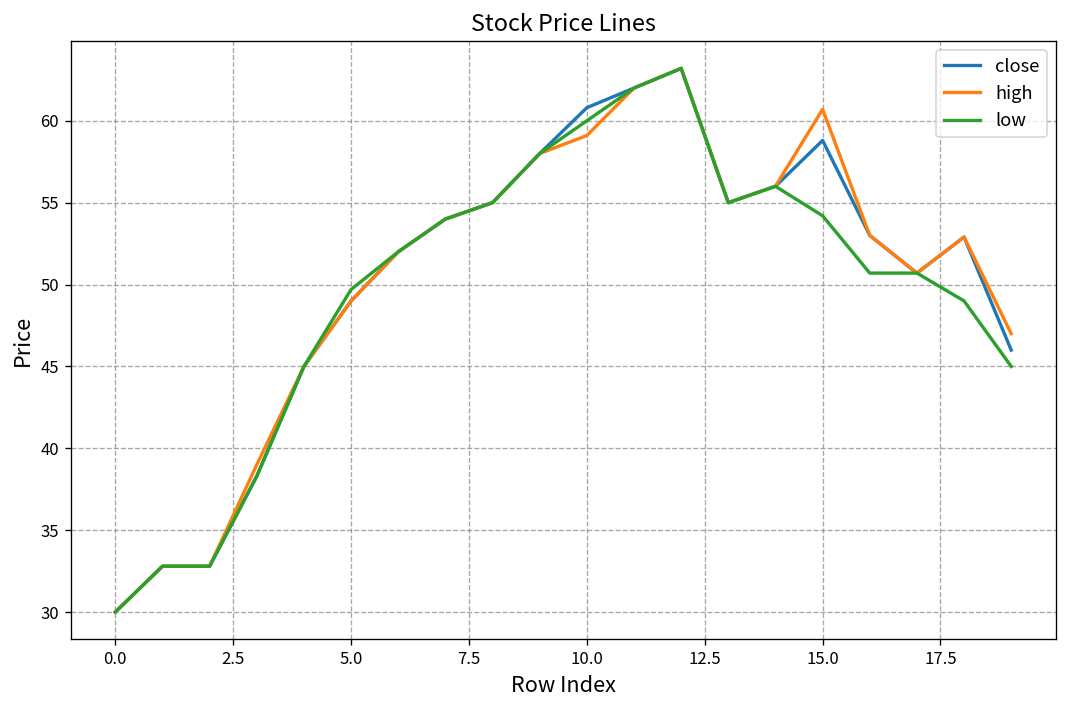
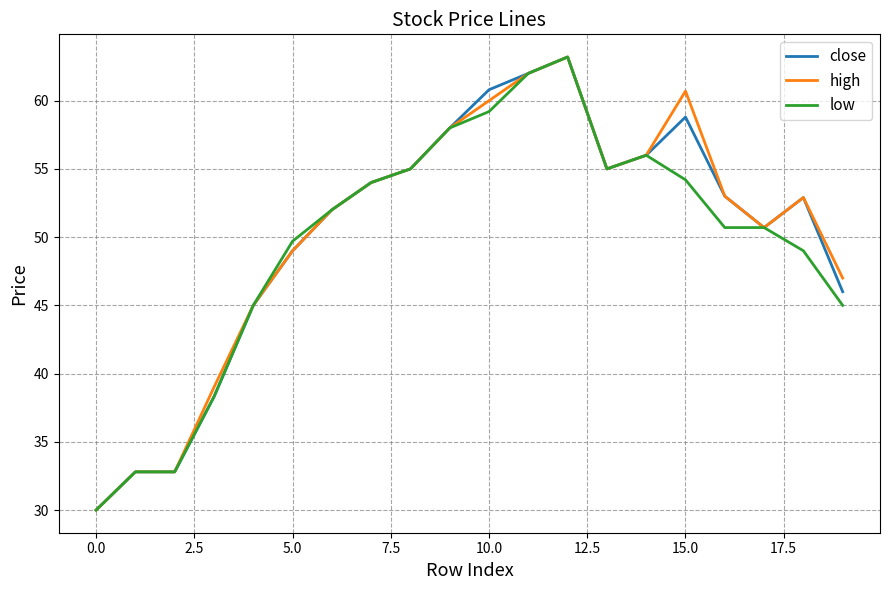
  {
    "close": {
      "10.0": 60.8,
      "15.0": 58.8
    },
    "high": {
-     "10.0": 59.1,
+     "10.0": 60.0,
      "15.0": 60.7
    },
    "low": {
      "5.0": 49.7,
-     "10.0": 60.0,
+     "10.0": 59.2,
      "15.0": 54.2
    }
  }
